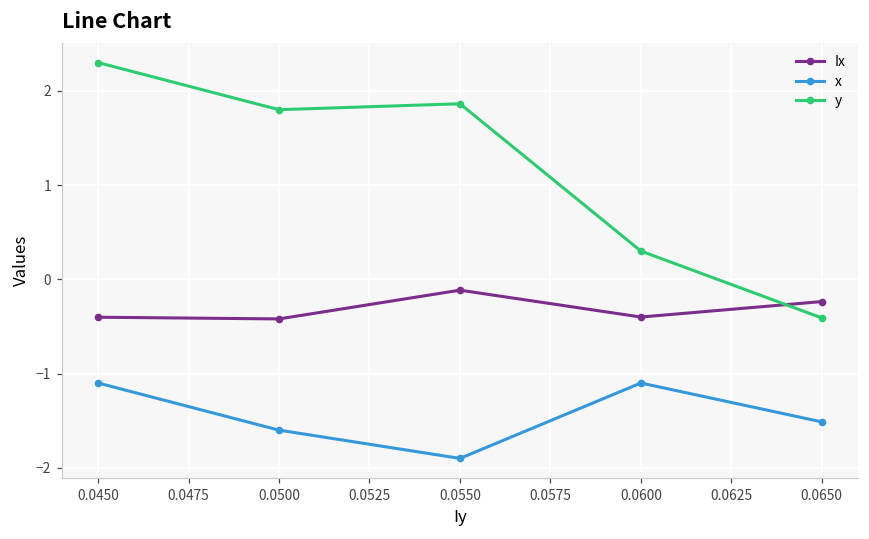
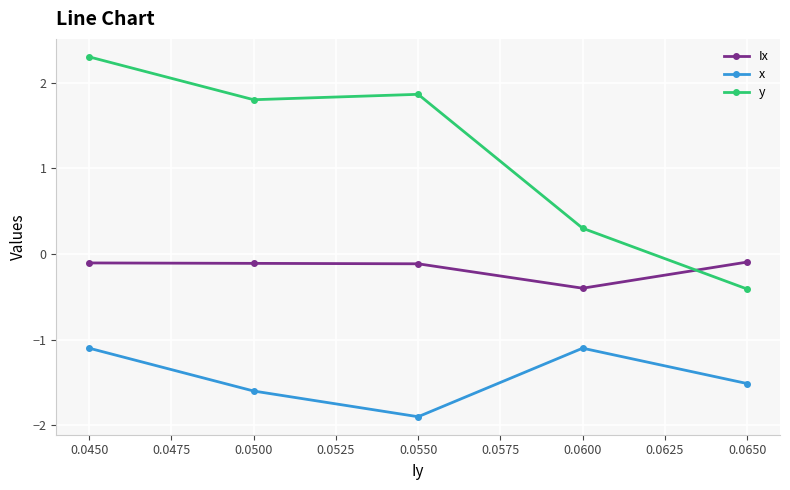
  {
    "Ix": {
-     "0.0450": -0.4,
-     "0.0500": -0.4,
+     "0.0450": -0.1,
+     "0.0500": -0.1,
      "0.0550": -0.1,
      "0.0600": -0.4,
-     "0.0650": -0.2
+     "0.0650": -0.1
    },
    "x": {
      "0.0450": -1.1,
      "0.0500": -1.6,
      "0.0550": -1.9,
      "0.0600": -1.1,
      "0.0650": -1.5
    },
    "y": {
      "0.0450": 2.3,
      "0.0500": 1.8,
      "0.0550": 1.9,
      "0.0600": 0.3,
      "0.0650": -0.4
    }
  }
